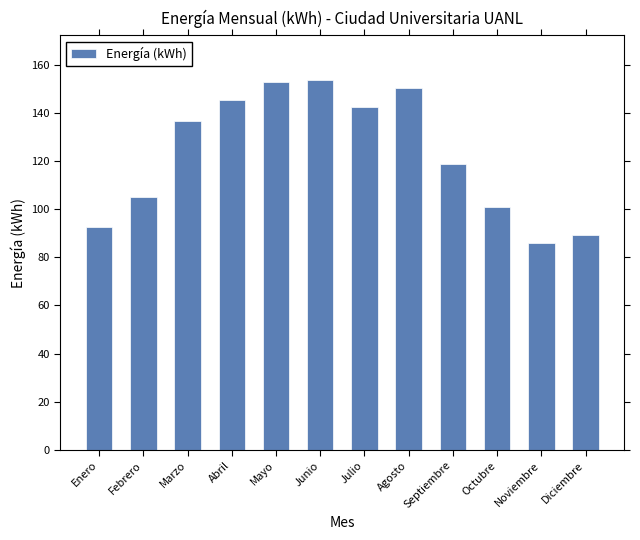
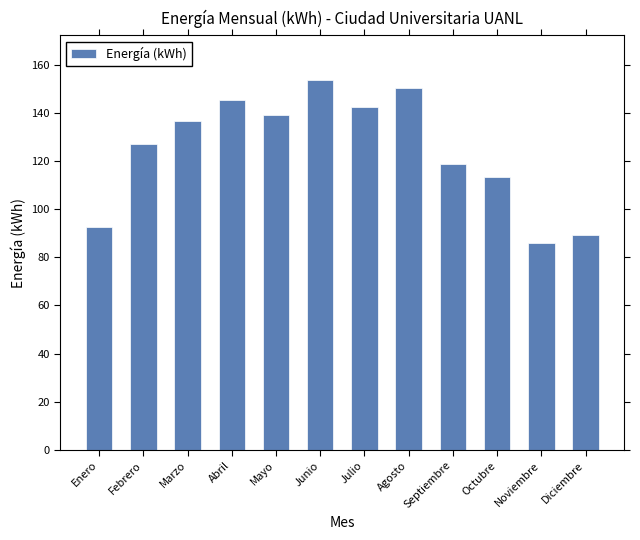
  {
    "Enero": 93,
-   "Febrero": 105,
+   "Febrero": 127,
    "Marzo": 137,
    "Abril": 146,
-   "Mayo": 153,
+   "Mayo": 139,
    "Junio": 154,
    "Julio": 143,
    "Agosto": 150,
    "Septiembre": 119,
-   "Octubre": 101,
+   "Octubre": 114,
    "Noviembre": 86,
    "Diciembre": 89
  }
